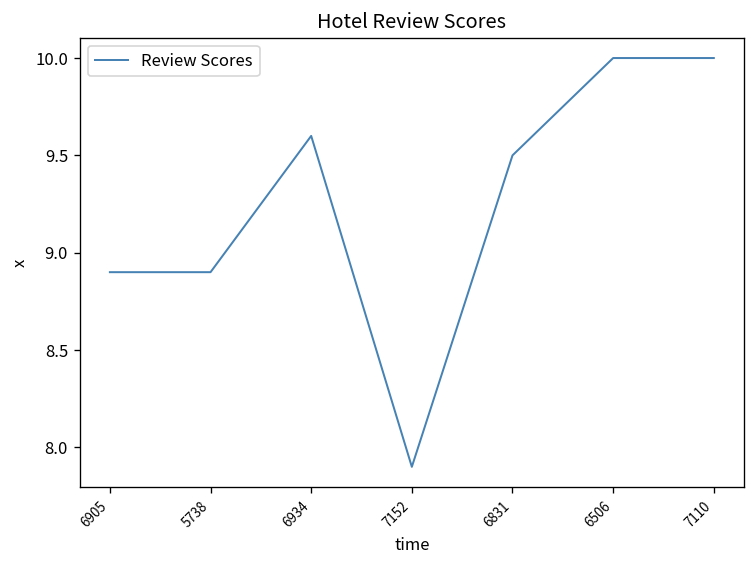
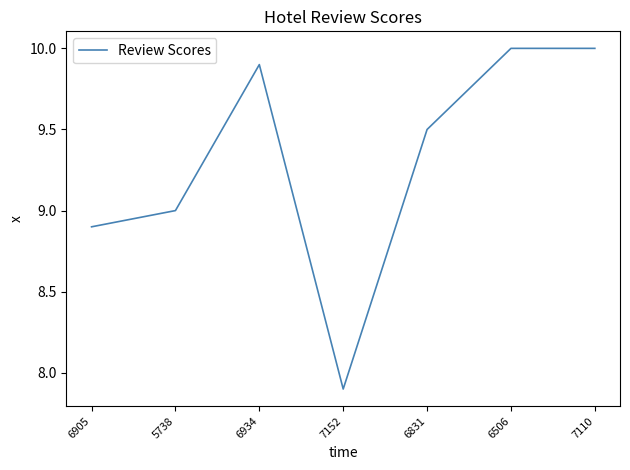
  {
    "6905": 8.9,
-   "5738": 8.9,
-   "6934": 9.6,
+   "5738": 9.0,
+   "6934": 9.9,
    "7152": 7.9,
    "6831": 9.5,
    "6506": 10.0,
    "7110": 10.0
  }
